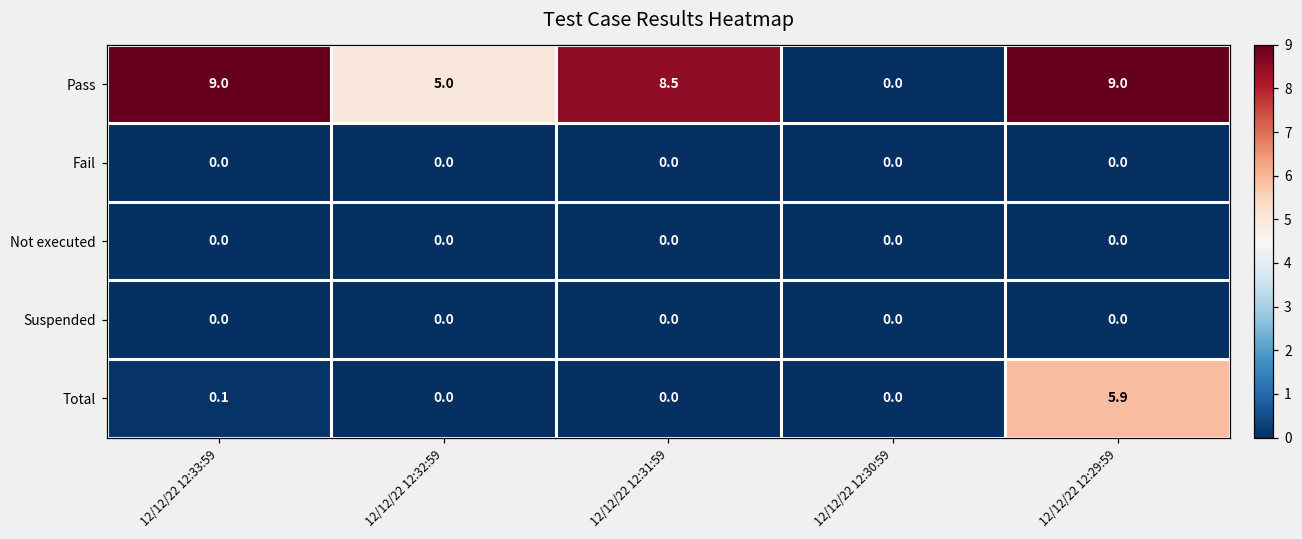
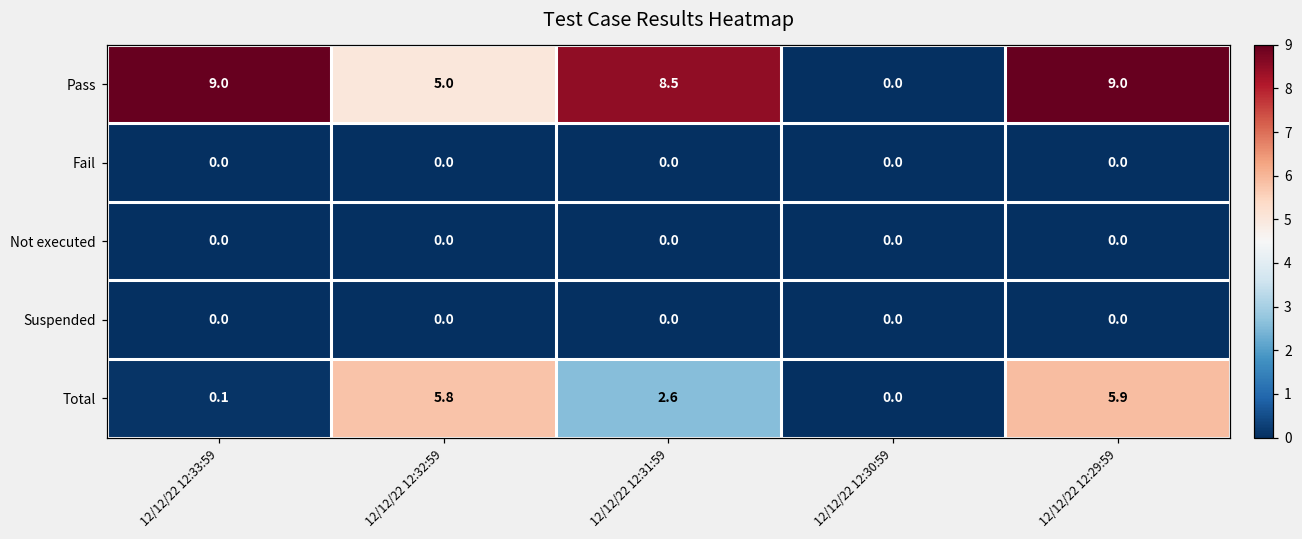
  {
    "Pass": {
      "12/12/22 12:33:59": 9.0,
      "12/12/22 12:32:59": 5.0,
      "12/12/22 12:31:59": 8.5,
      "12/12/22 12:30:59": 0.0,
      "12/12/22 12:29:59": 9.0
    },
    "Fail": {
      "12/12/22 12:33:59": 0.0,
      "12/12/22 12:32:59": 0.0,
      "12/12/22 12:31:59": 0.0,
      "12/12/22 12:30:59": 0.0,
      "12/12/22 12:29:59": 0.0
    },
    "Not executed": {
      "12/12/22 12:33:59": 0.0,
      "12/12/22 12:32:59": 0.0,
      "12/12/22 12:31:59": 0.0,
      "12/12/22 12:30:59": 0.0,
      "12/12/22 12:29:59": 0.0
    },
    "Suspended": {
      "12/12/22 12:33:59": 0.0,
      "12/12/22 12:32:59": 0.0,
      "12/12/22 12:31:59": 0.0,
      "12/12/22 12:30:59": 0.0,
      "12/12/22 12:29:59": 0.0
    },
    "Total": {
      "12/12/22 12:33:59": 0.1,
-     "12/12/22 12:32:59": 0.0,
-     "12/12/22 12:31:59": 0.0,
+     "12/12/22 12:32:59": 5.8,
+     "12/12/22 12:31:59": 2.6,
      "12/12/22 12:30:59": 0.0,
      "12/12/22 12:29:59": 5.9
    }
  }
